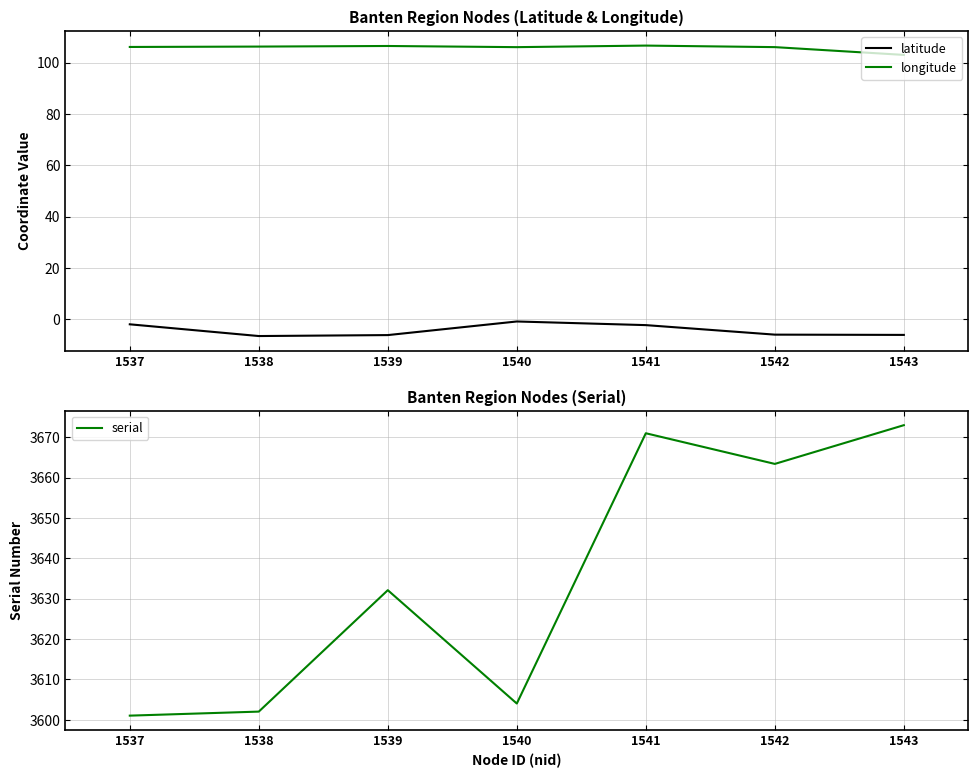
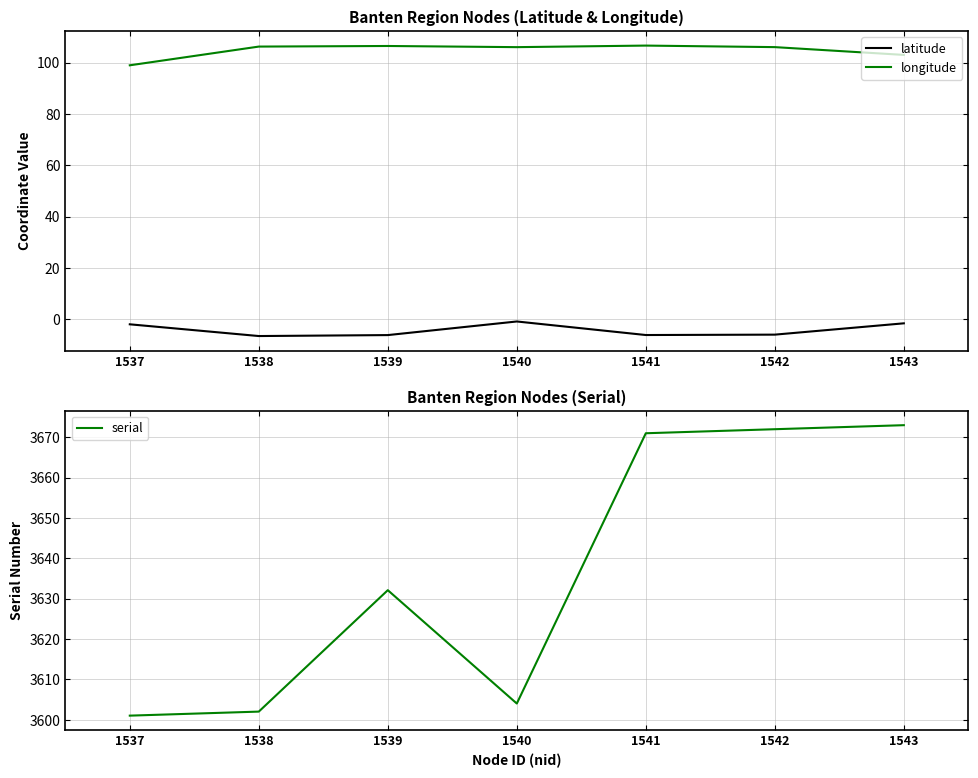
  {
    "Banten Region Nodes (Latitude & Longitude)": {
      "latitude": {
        "1537": -2,
        "1538": -7,
        "1539": -6,
        "1540": -1,
-       "1541": -2,
+       "1541": -6,
        "1542": -6,
-       "1543": -6
+       "1543": -2
      },
      "longitude": {
-       "1537": 106,
+       "1537": 99,
        "1538": 106,
        "1539": 106,
        "1540": 106,
        "1541": 107,
        "1542": 106
      }
    },
    "Banten Region Nodes (Serial)": {
      "1537": 3601,
      "1538": 3602,
      "1539": 3632,
      "1540": 3604,
      "1541": 3671,
-     "1542": 3663,
+     "1542": 3672,
      "1543": 3673
    }
  }
